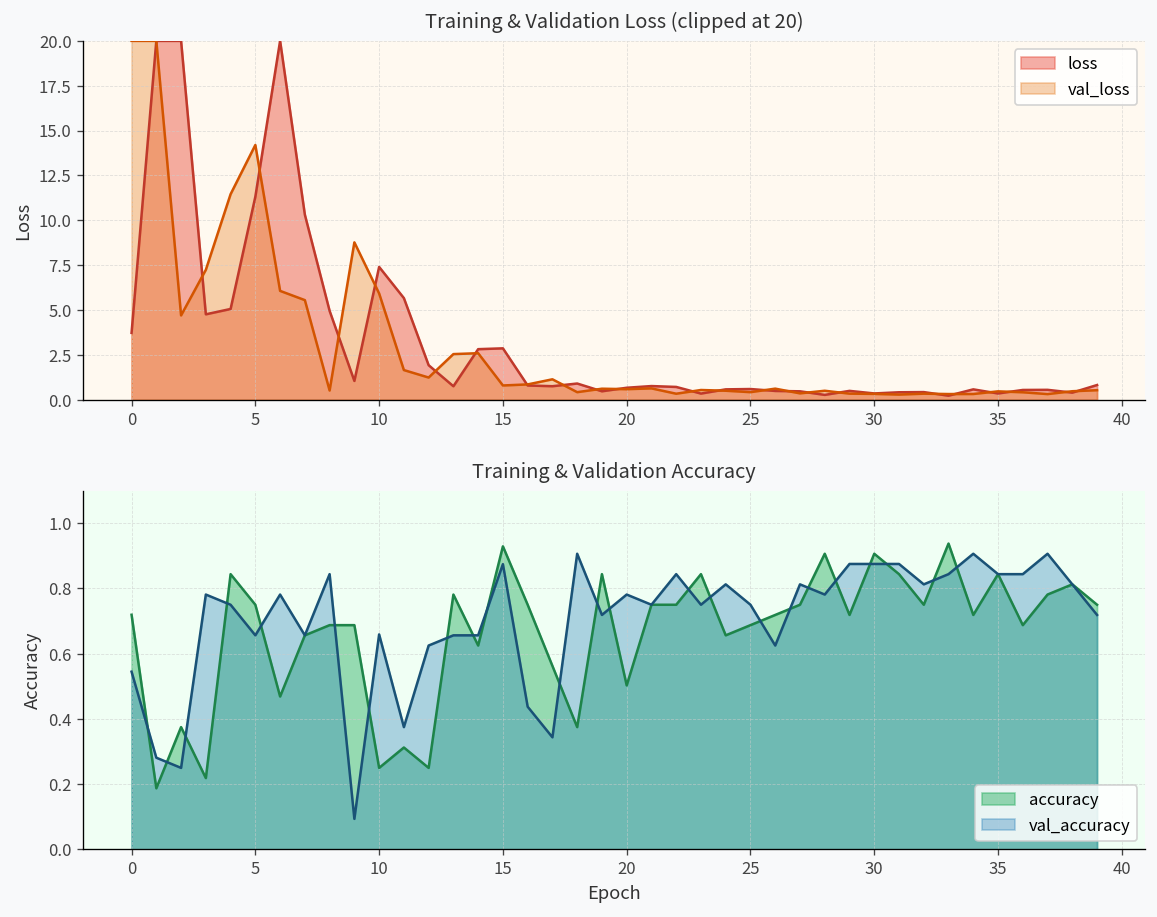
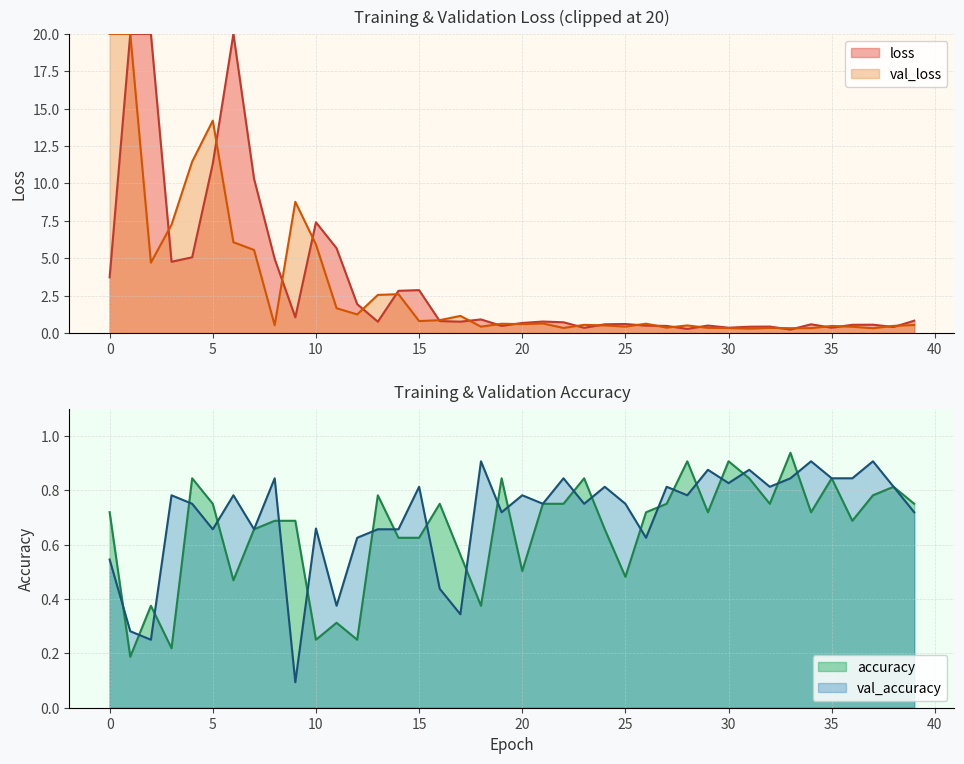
  {
    "Training & Validation Accuracy": {
      "accuracy": {
        "0": 0.72,
        "5": 0.75,
        "10": 0.25,
-       "15": 0.93,
+       "15": 0.63,
        "20": 0.50,
-       "25": 0.69,
+       "25": 0.48,
        "30": 0.91
      },
      "val_accuracy": {
        "0": 0.54,
        "5": 0.66,
        "10": 0.66,
-       "15": 0.87,
+       "15": 0.81,
        "20": 0.78,
        "25": 0.75,
-       "30": 0.88
+       "30": 0.83
      }
    }
  }
